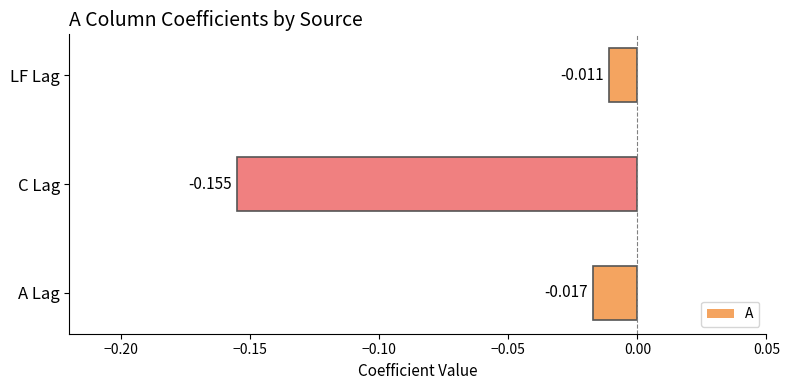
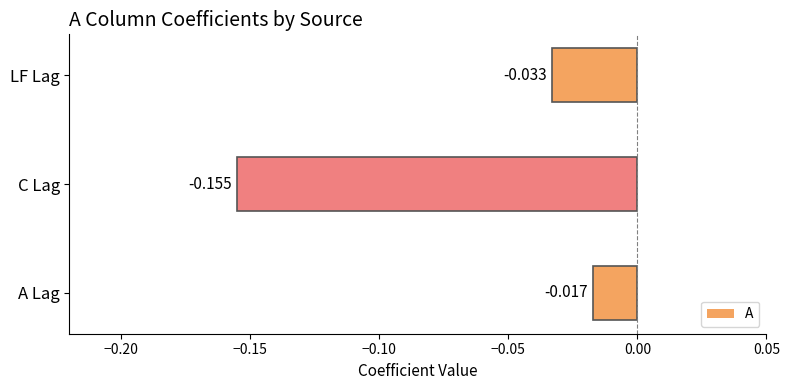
  {
-   "LF Lag": -0.011,
+   "LF Lag": -0.033,
    "C Lag": -0.155,
    "A Lag": -0.017
  }
